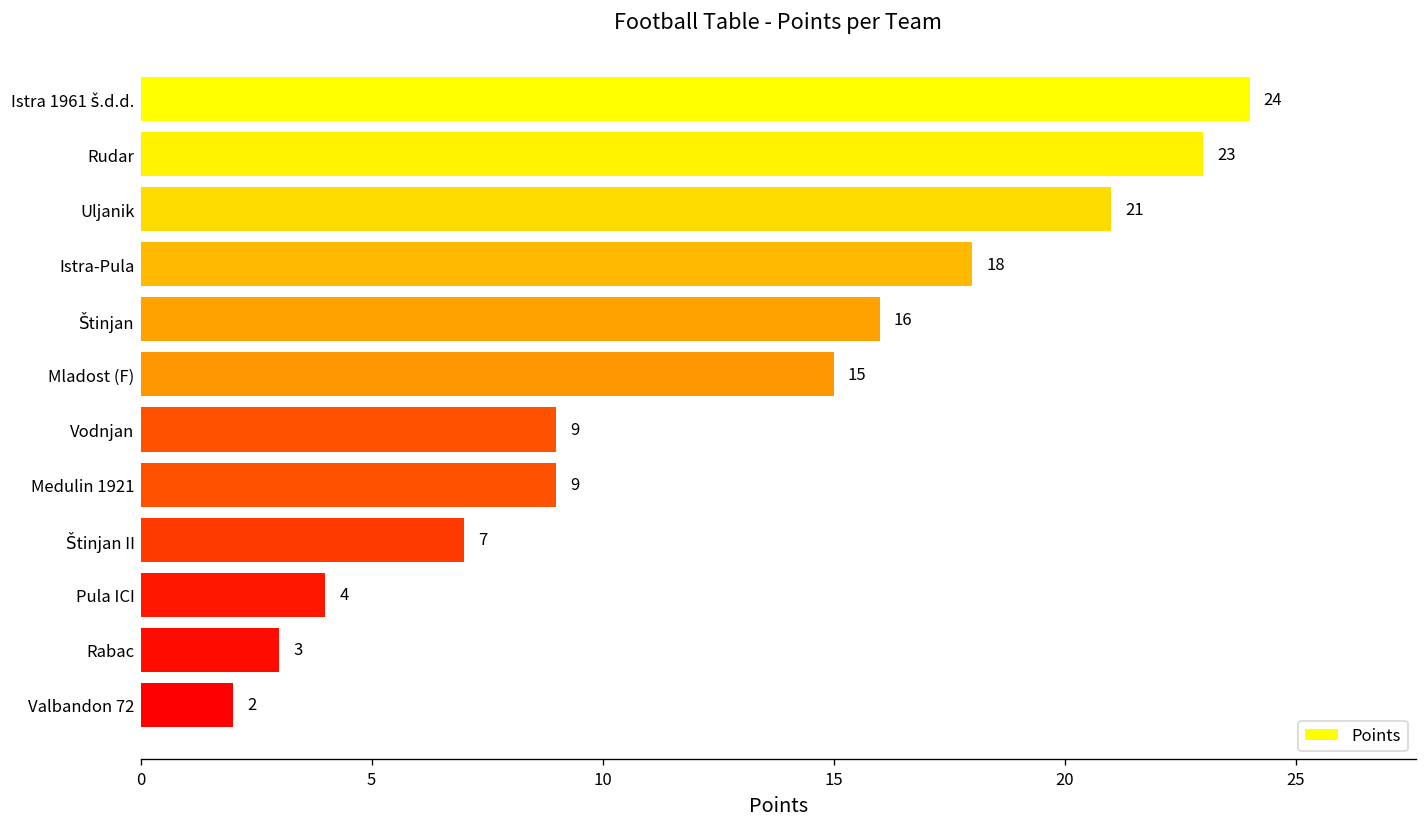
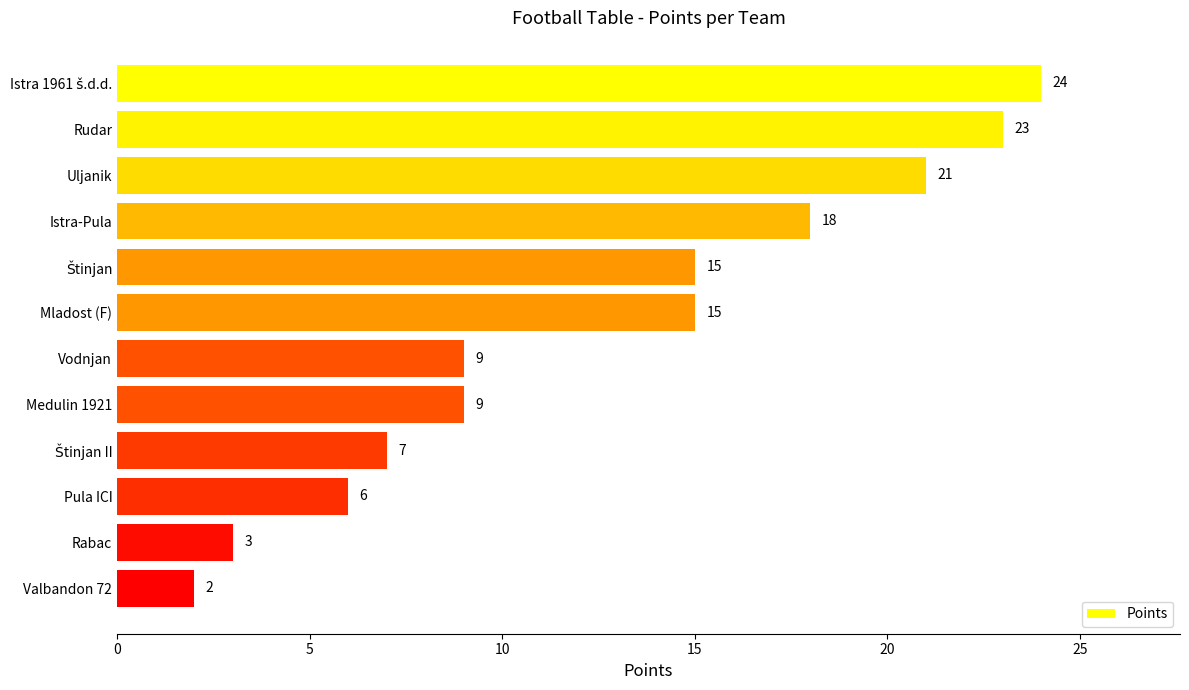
  {
    "Istra 1961 š.d.d.": 24,
    "Rudar": 23,
    "Uljanik": 21,
    "Istra-Pula": 18,
-   "Štinjan": 16,
+   "Štinjan": 15,
    "Mladost (F)": 15,
    "Vodnjan": 9,
    "Medulin 1921": 9,
    "Štinjan II": 7,
-   "Pula ICI": 4,
+   "Pula ICI": 6,
    "Rabac": 3,
    "Valbandon 72": 2
  }
